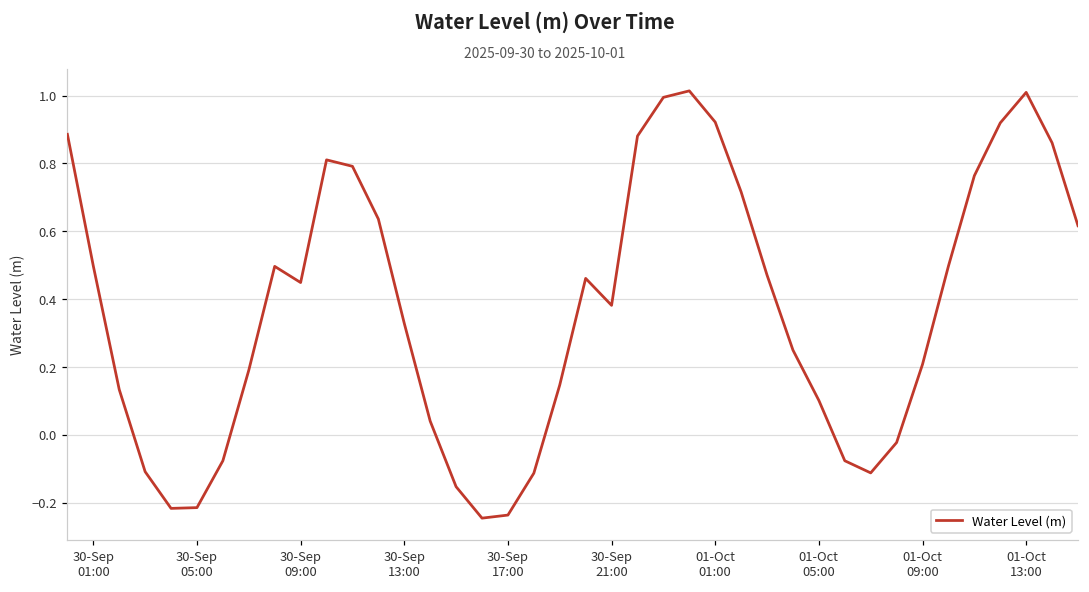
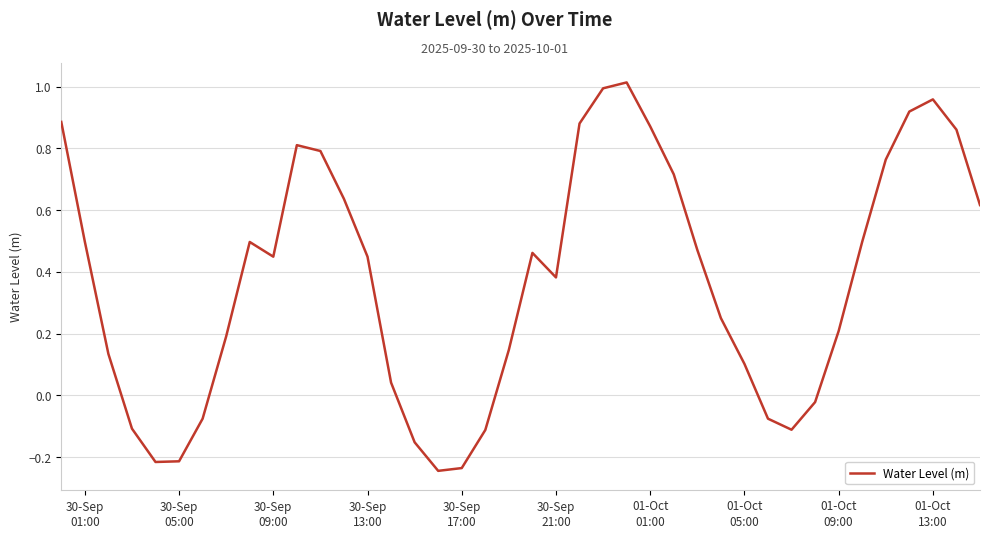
  {
    "30-Sep 01:00": 0.50,
    "30-Sep 05:00": -0.21,
    "30-Sep 09:00": 0.45,
-   "30-Sep 13:00": 0.33,
+   "30-Sep 13:00": 0.45,
    "30-Sep 17:00": -0.24,
    "30-Sep 21:00": 0.38,
-   "01-Oct 01:00": 0.92,
+   "01-Oct 01:00": 0.87,
    "01-Oct 05:00": 0.10,
    "01-Oct 09:00": 0.21,
-   "01-Oct 13:00": 1.01
+   "01-Oct 13:00": 0.96
  }
